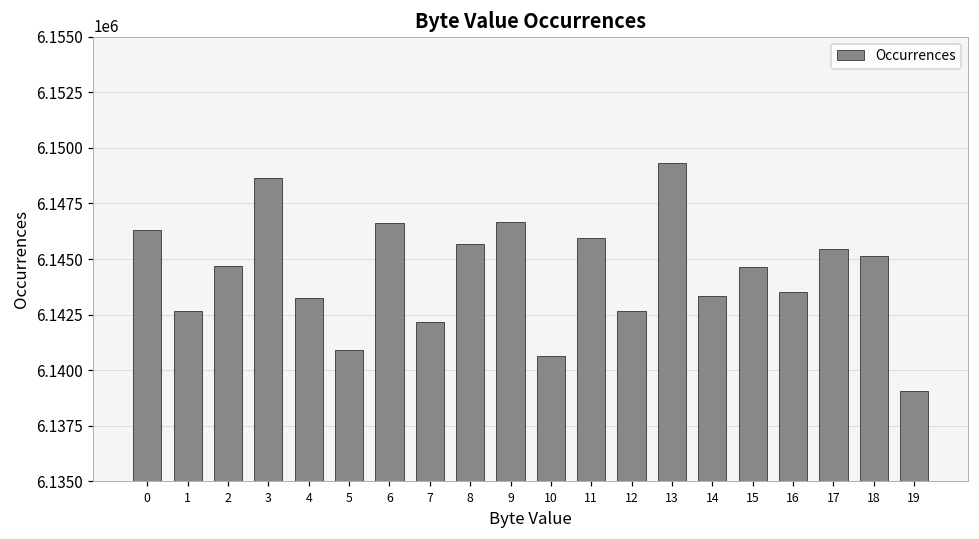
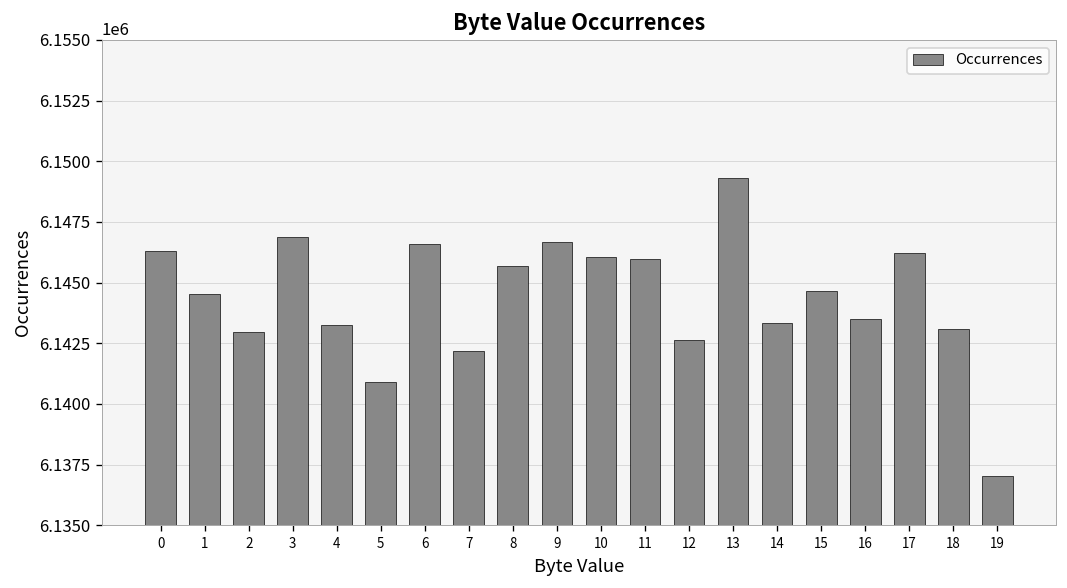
  {
    "0": 6146300,
-   "1": 6142600,
-   "2": 6144700,
-   "3": 6148700,
+   "1": 6144500,
+   "2": 6143000,
+   "3": 6146900,
    "4": 6143300,
    "5": 6140900,
    "6": 6146600,
    "7": 6142200,
    "8": 6145700,
    "9": 6146700,
-   "10": 6140700,
+   "10": 6146100,
    "11": 6146000,
    "12": 6142700,
    "13": 6149300,
    "14": 6143300,
    "15": 6144700,
    "16": 6143500,
-   "17": 6145500,
-   "18": 6145200,
-   "19": 6139000
+   "17": 6146200,
+   "18": 6143100,
+   "19": 6137000
  }
